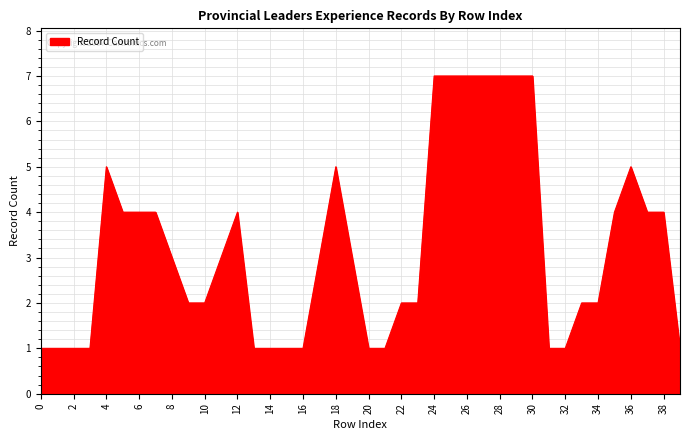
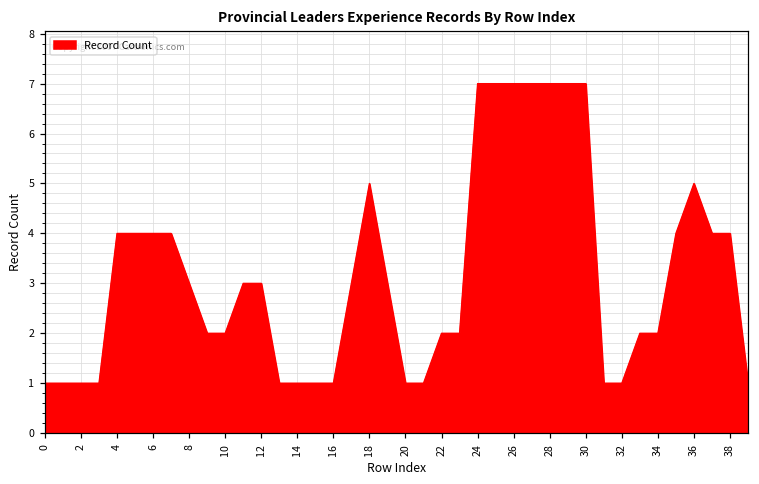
  {
    "0": 1,
    "2": 1,
-   "4": 5,
+   "4": 4,
    "6": 4,
    "8": 3,
    "10": 2,
-   "12": 4,
+   "12": 3,
    "14": 1,
    "16": 1,
    "18": 5,
    "20": 1,
    "22": 2,
    "24": 7,
    "26": 7,
    "28": 7,
    "30": 7,
    "32": 1,
    "34": 2,
    "36": 5,
    "38": 4
  }
